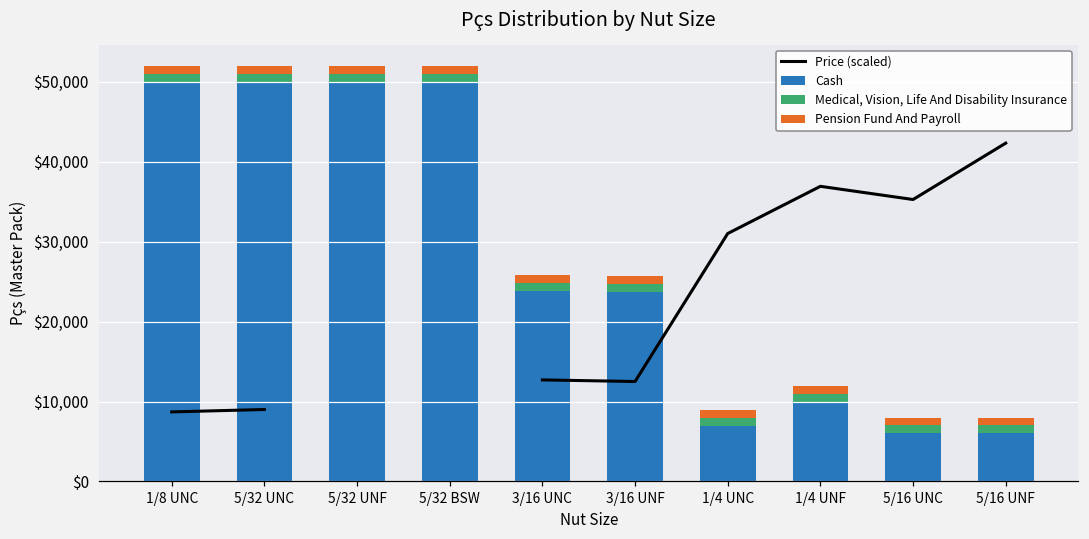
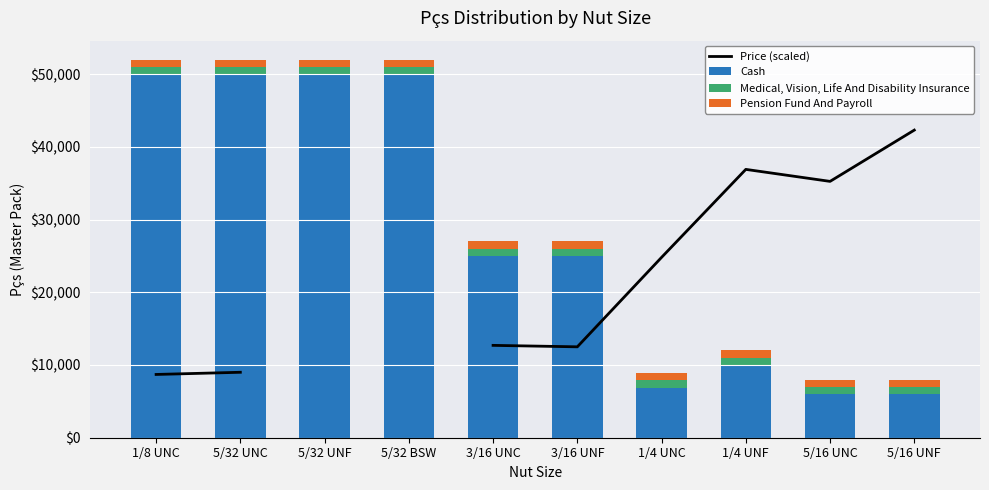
  {
    "Price (scaled)": {
      "1/8 UNC": "$9,000",
      "5/32 UNC": "$9,000",
      "3/16 UNC": "$13,000",
      "3/16 UNF": "$13,000",
-     "1/4 UNC": "$31,000",
+     "1/4 UNC": "$25,000",
      "1/4 UNF": "$37,000",
      "5/16 UNC": "$35,000",
      "5/16 UNF": "$42,000"
    },
    "Cash": {
      "1/8 UNC": "$50,000",
      "5/32 UNC": "$50,000",
      "5/32 UNF": "$50,000",
      "5/32 BSW": "$50,000",
-     "3/16 UNC": "$24,000",
-     "3/16 UNF": "$24,000",
+     "3/16 UNC": "$25,000",
+     "3/16 UNF": "$25,000",
      "1/4 UNC": "$7,000",
      "1/4 UNF": "$10,000",
      "5/16 UNC": "$6,000",
      "5/16 UNF": "$6,000"
    },
    "Medical, Vision, Life And Disability Insurance": {
      "1/8 UNC": "$1,000",
      "5/32 UNC": "$1,000",
      "5/32 UNF": "$1,000",
      "5/32 BSW": "$1,000",
      "3/16 UNC": "$1,000",
      "3/16 UNF": "$1,000",
      "1/4 UNC": "$1,000",
      "1/4 UNF": "$1,000",
      "5/16 UNC": "$1,000",
      "5/16 UNF": "$1,000"
    },
    "Pension Fund And Payroll": {
      "1/8 UNC": "$1,000",
      "5/32 UNC": "$1,000",
      "5/32 UNF": "$1,000",
      "5/32 BSW": "$1,000",
      "3/16 UNC": "$1,000",
      "3/16 UNF": "$1,000",
      "1/4 UNC": "$1,000",
      "1/4 UNF": "$1,000",
      "5/16 UNC": "$1,000",
      "5/16 UNF": "$1,000"
    }
  }
